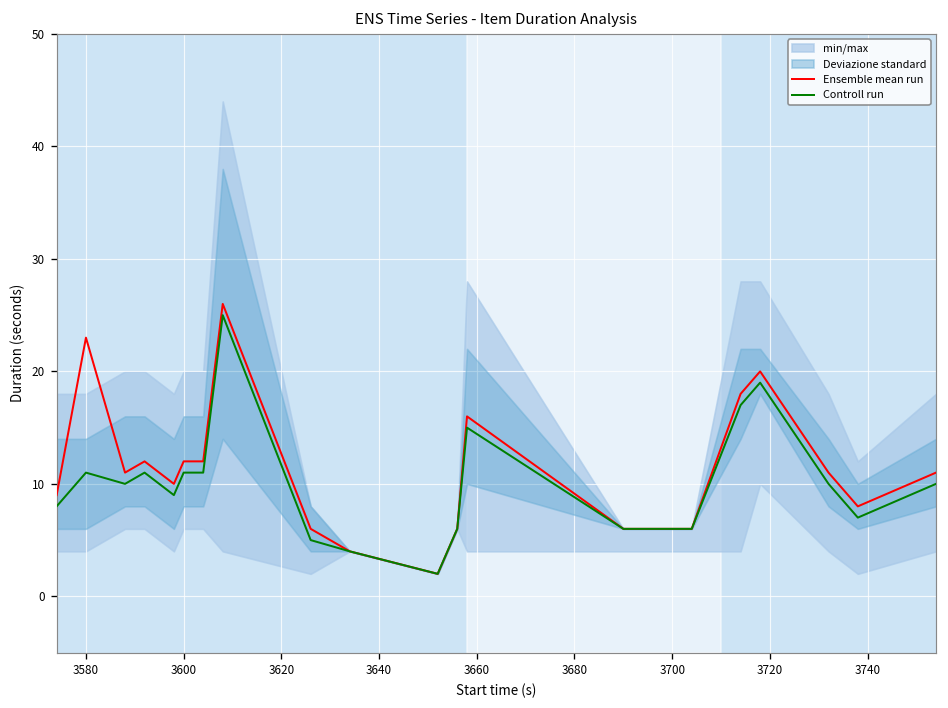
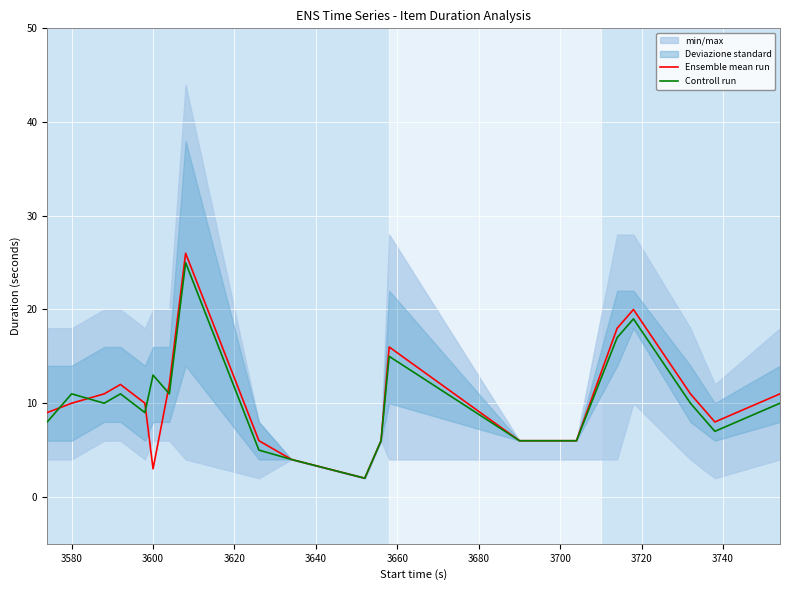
  {
    "Ensemble mean run": {
-     "3580": 23,
-     "3600": 12
+     "3580": 10,
+     "3600": 3
    },
    "Controll run": {
      "3580": 11,
-     "3600": 11
+     "3600": 13
    }
  }
